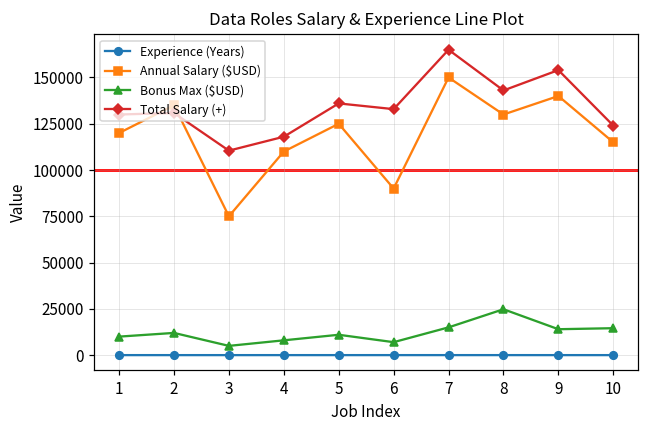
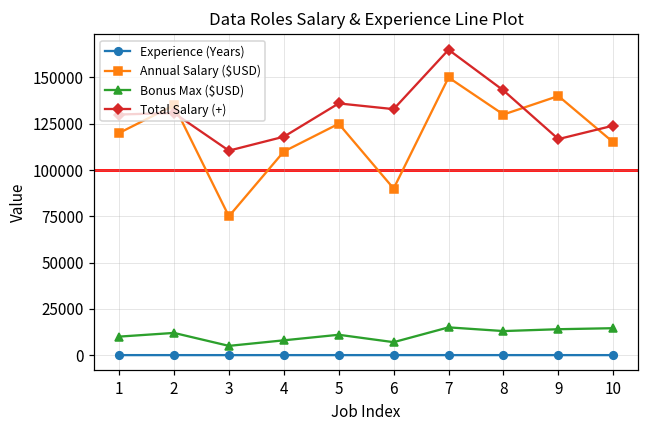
  {
    "Experience (Years)": {
      "1": 0,
      "2": 0,
      "3": 0,
      "4": 0,
      "5": 0,
      "6": 0,
      "7": 0,
      "8": 0,
      "9": 0,
      "10": 0
    },
    "Annual Salary ($USD)": {
      "1": 120000,
      "3": 75000,
      "4": 110000,
      "5": 125000,
      "6": 90000,
      "7": 150000,
      "8": 130000,
      "9": 140000,
      "10": 115000
    },
    "Bonus Max ($USD)": {
      "1": 10000,
      "2": 12000,
      "3": 5000,
      "4": 8000,
      "5": 11000,
      "6": 7000,
      "7": 15000,
-     "8": 25000,
+     "8": 13000,
      "9": 14000,
      "10": 15000
    },
    "Total Salary (+)": {
      "3": 110000,
      "4": 118000,
      "5": 136000,
      "6": 133000,
      "7": 165000,
      "8": 143000,
-     "9": 154000,
+     "9": 117000,
      "10": 124000
    }
  }
